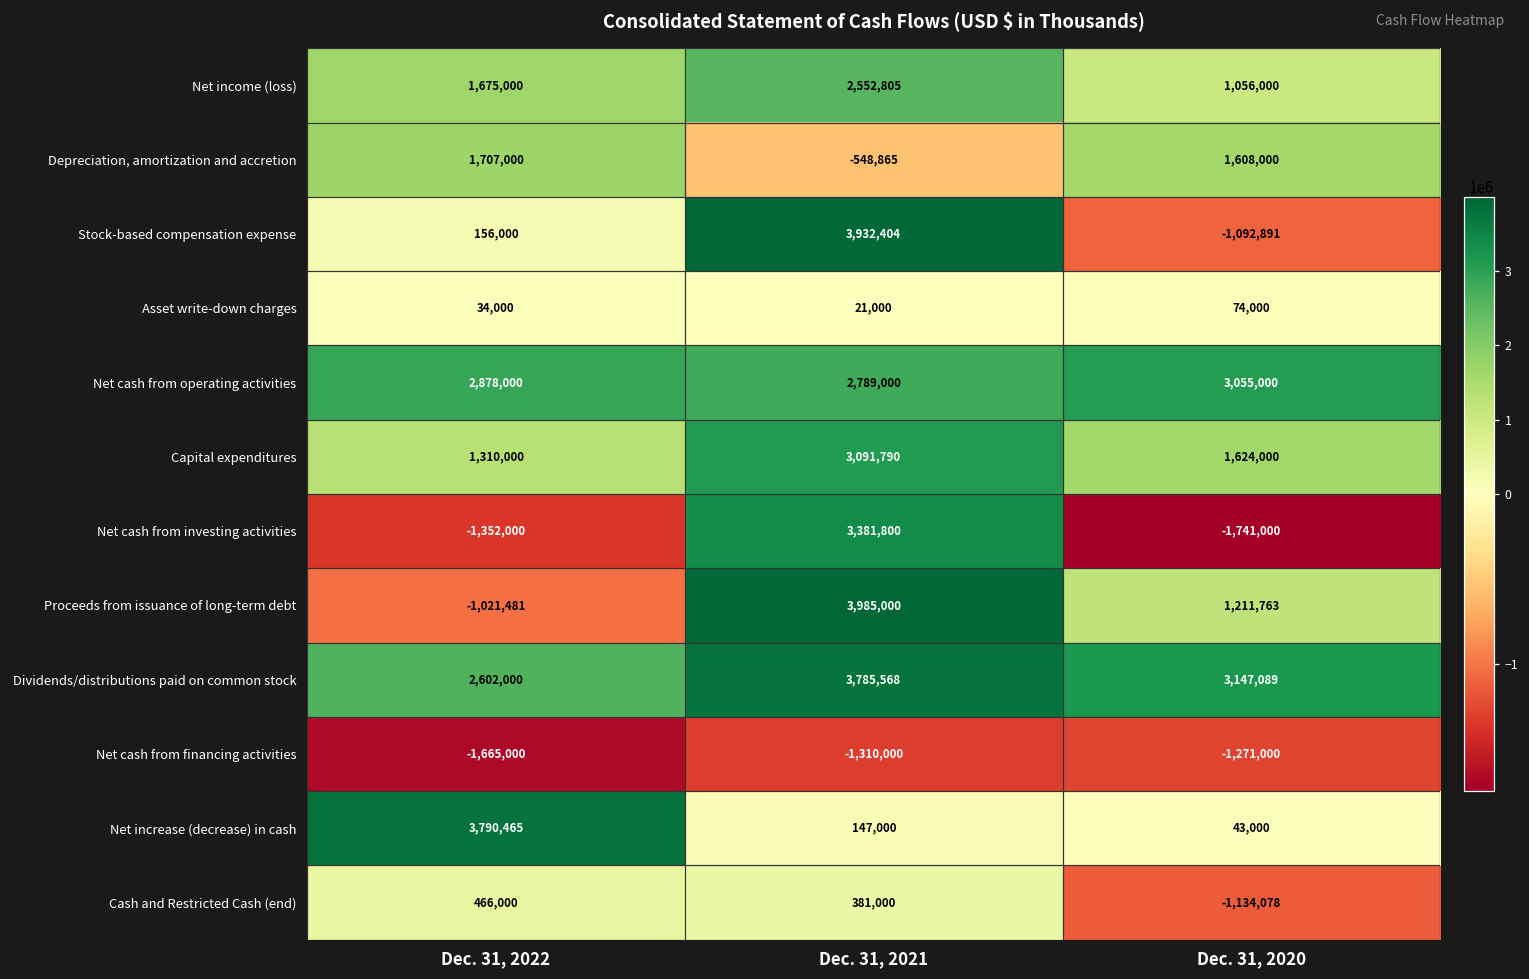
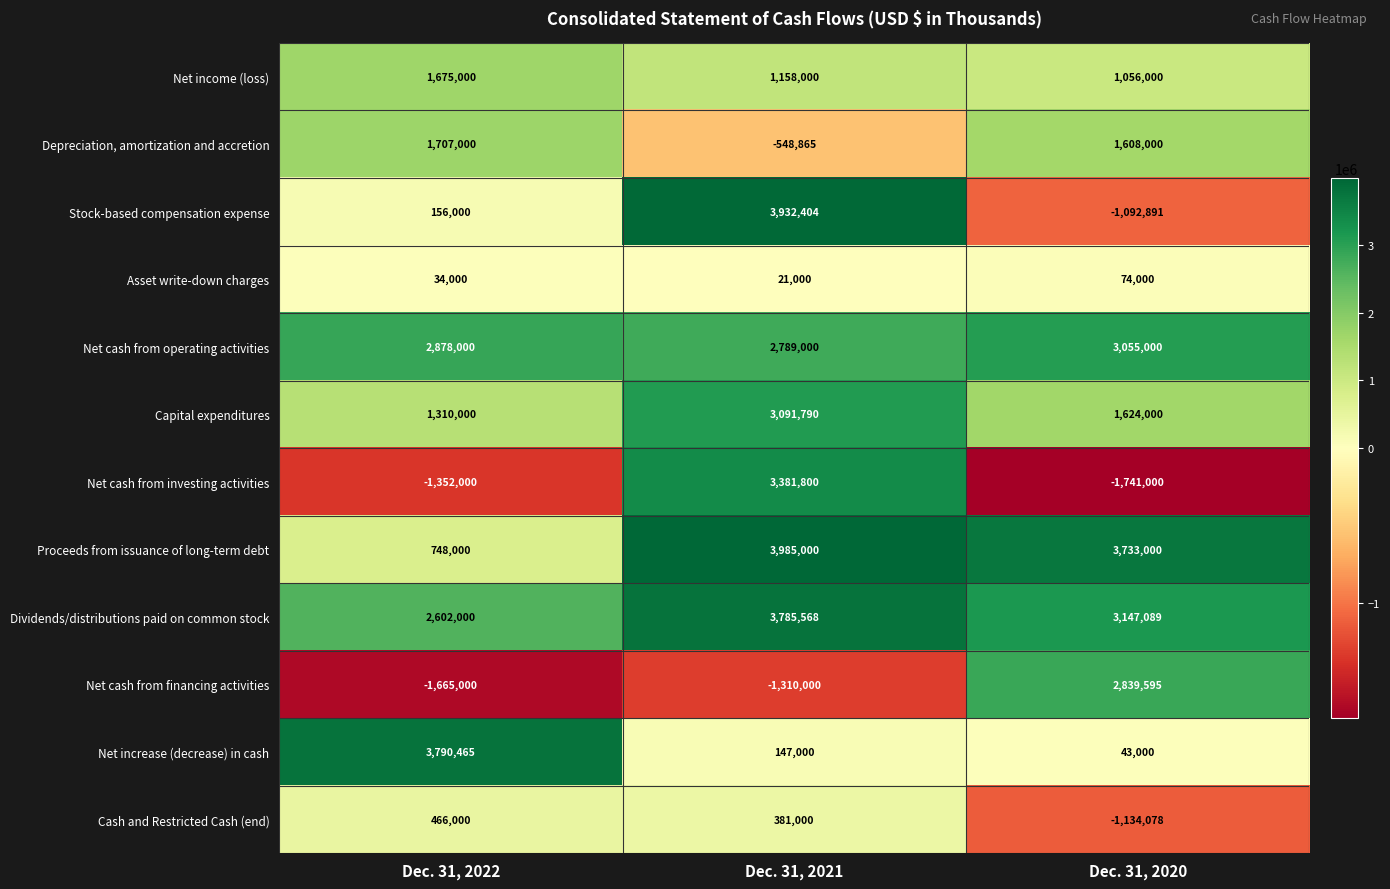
  {
    "Net income (loss)": {
      "Dec. 31, 2022": "1,675,000",
-     "Dec. 31, 2021": "2,552,805",
+     "Dec. 31, 2021": "1,158,000",
      "Dec. 31, 2020": "1,056,000"
    },
    "Depreciation, amortization and accretion": {
      "Dec. 31, 2022": "1,707,000",
      "Dec. 31, 2021": "-548,865",
      "Dec. 31, 2020": "1,608,000"
    },
    "Stock-based compensation expense": {
      "Dec. 31, 2022": "156,000",
      "Dec. 31, 2021": "3,932,404",
      "Dec. 31, 2020": "-1,092,891"
    },
    "Asset write-down charges": {
      "Dec. 31, 2022": "34,000",
      "Dec. 31, 2021": "21,000",
      "Dec. 31, 2020": "74,000"
    },
    "Net cash from operating activities": {
      "Dec. 31, 2022": "2,878,000",
      "Dec. 31, 2021": "2,789,000",
      "Dec. 31, 2020": "3,055,000"
    },
    "Capital expenditures": {
      "Dec. 31, 2022": "1,310,000",
      "Dec. 31, 2021": "3,091,790",
      "Dec. 31, 2020": "1,624,000"
    },
    "Net cash from investing activities": {
      "Dec. 31, 2022": "-1,352,000",
      "Dec. 31, 2021": "3,381,800",
      "Dec. 31, 2020": "-1,741,000"
    },
    "Proceeds from issuance of long-term debt": {
-     "Dec. 31, 2022": "-1,021,481",
+     "Dec. 31, 2022": "748,000",
      "Dec. 31, 2021": "3,985,000",
-     "Dec. 31, 2020": "1,211,763"
+     "Dec. 31, 2020": "3,733,000"
    },
    "Dividends/distributions paid on common stock": {
      "Dec. 31, 2022": "2,602,000",
      "Dec. 31, 2021": "3,785,568",
      "Dec. 31, 2020": "3,147,089"
    },
    "Net cash from financing activities": {
      "Dec. 31, 2022": "-1,665,000",
      "Dec. 31, 2021": "-1,310,000",
-     "Dec. 31, 2020": "-1,271,000"
+     "Dec. 31, 2020": "2,839,595"
    },
    "Net increase (decrease) in cash": {
      "Dec. 31, 2022": "3,790,465",
      "Dec. 31, 2021": "147,000",
      "Dec. 31, 2020": "43,000"
    },
    "Cash and Restricted Cash (end)": {
      "Dec. 31, 2022": "466,000",
      "Dec. 31, 2021": "381,000",
      "Dec. 31, 2020": "-1,134,078"
    }
  }
